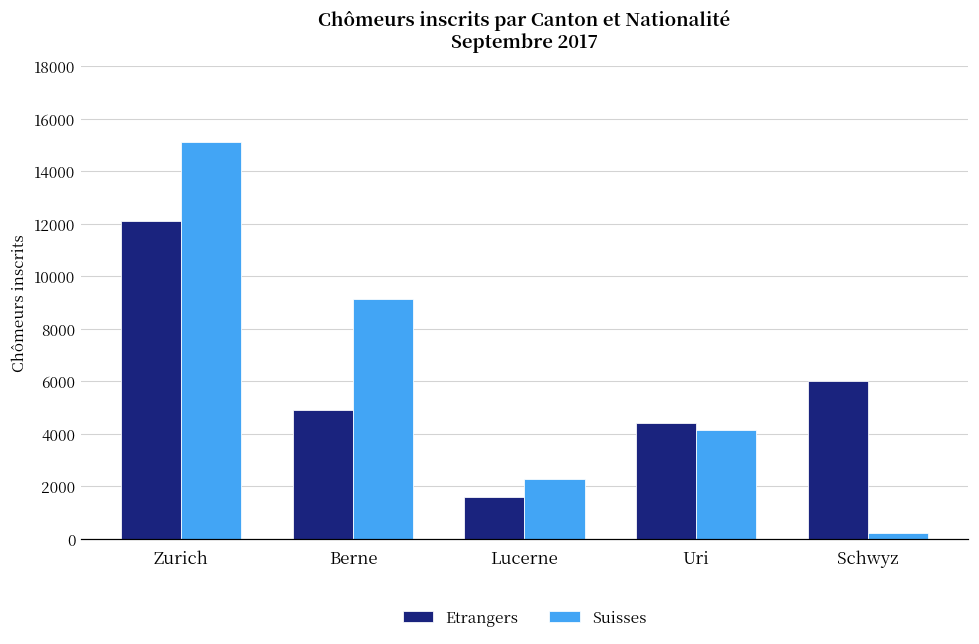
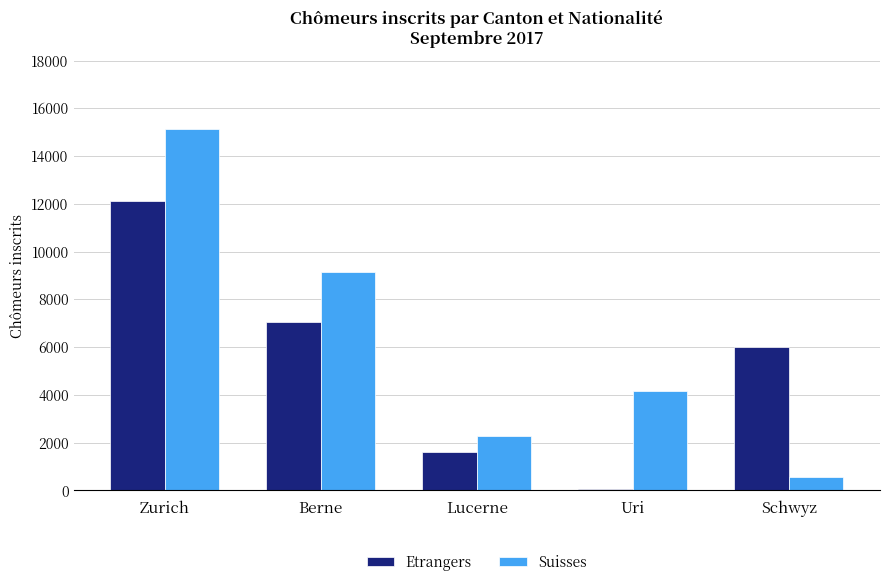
  {
    "Etrangers": {
      "Zurich": 12100,
-     "Berne": 4900,
+     "Berne": 7100,
      "Lucerne": 1600,
-     "Uri": 4400,
+     "Uri": 100,
      "Schwyz": 6000
    },
    "Suisses": {
      "Zurich": 15100,
      "Berne": 9100,
      "Lucerne": 2300,
      "Uri": 4200,
-     "Schwyz": 200
+     "Schwyz": 600
    }
  }
